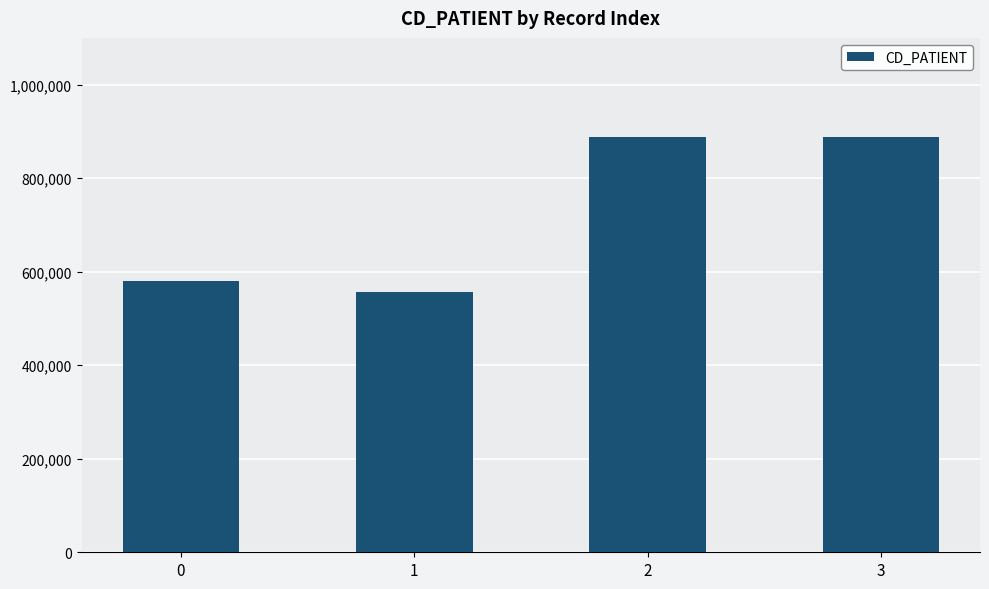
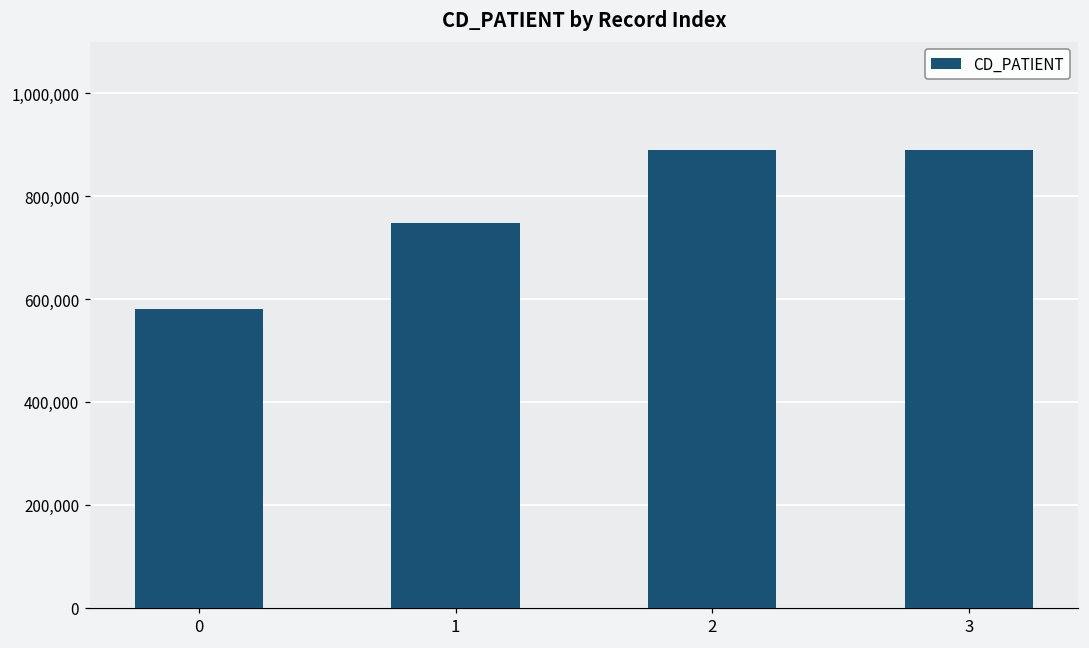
  {
    "0": "580,000",
-   "1": "560,000",
+   "1": "750,000",
    "2": "890,000",
    "3": "890,000"
  }
